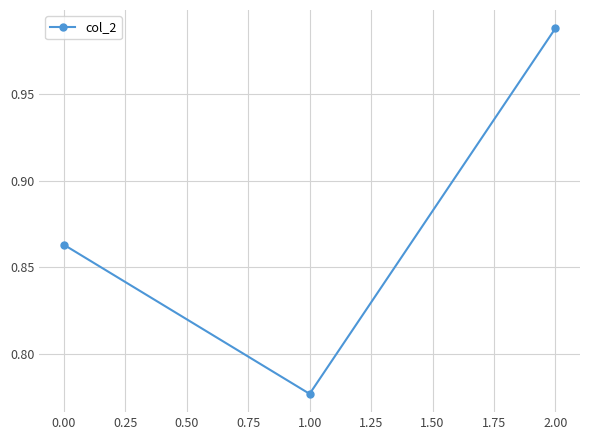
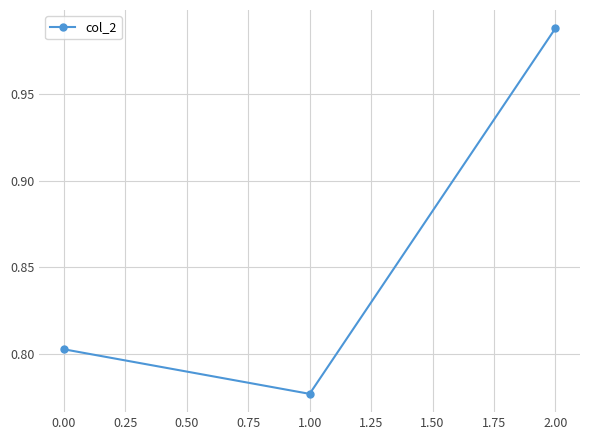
  {
-   "0.00": 0.863,
+   "0.00": 0.803,
    "1.00": 0.777,
    "2.00": 0.988
  }
